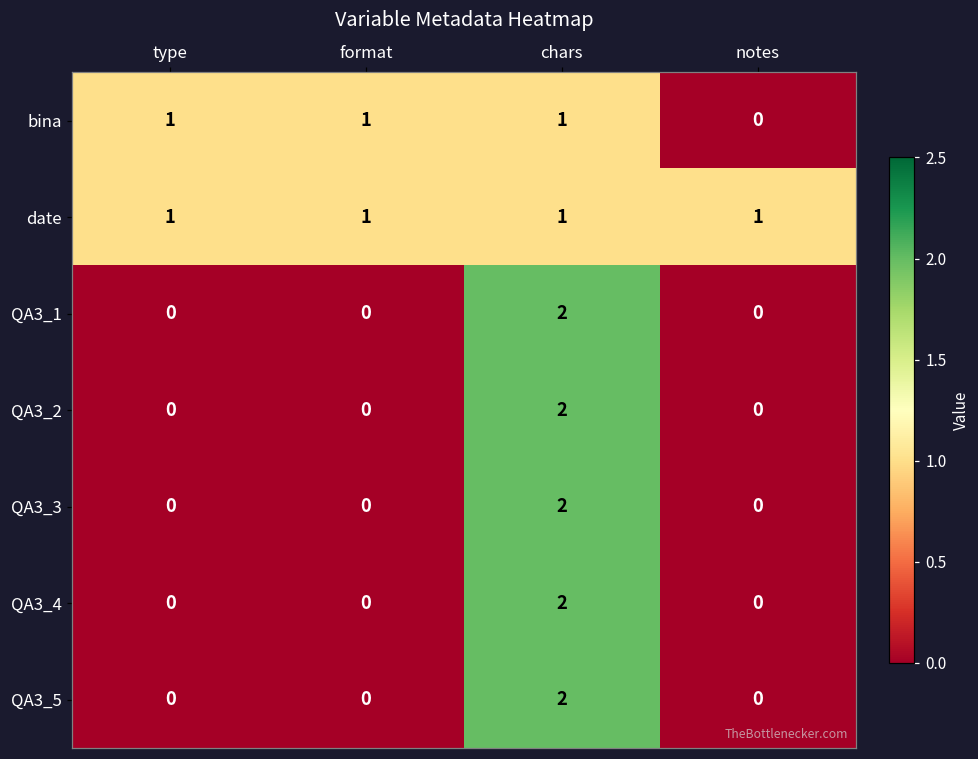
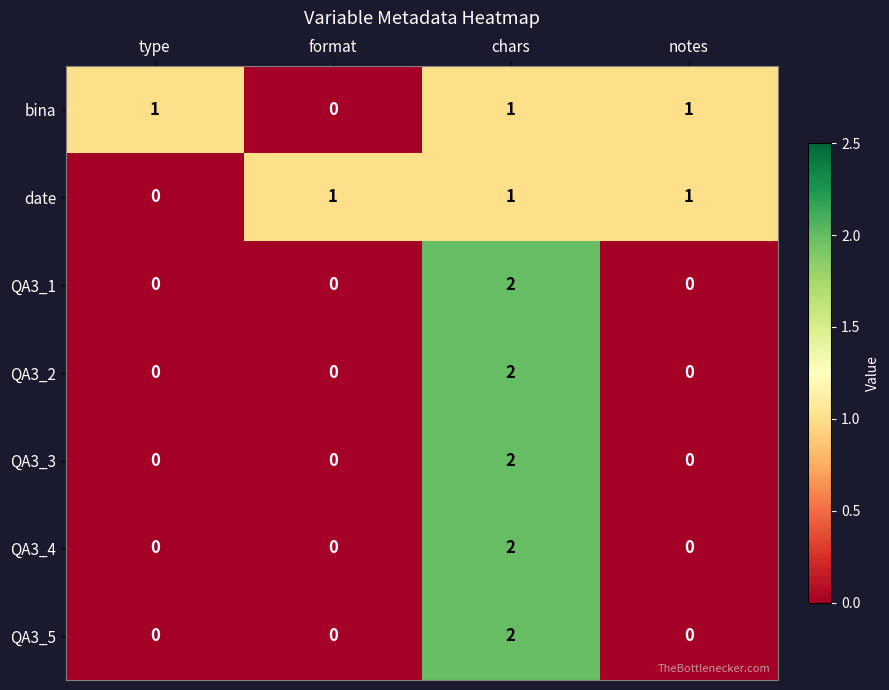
  {
    "bina": {
      "type": 1,
-     "format": 1,
+     "format": 0,
      "chars": 1,
-     "notes": 0
+     "notes": 1
    },
    "date": {
-     "type": 1,
+     "type": 0,
      "format": 1,
      "chars": 1,
      "notes": 1
    },
    "QA3_1": {
      "type": 0,
      "format": 0,
      "chars": 2,
      "notes": 0
    },
    "QA3_2": {
      "type": 0,
      "format": 0,
      "chars": 2,
      "notes": 0
    },
    "QA3_3": {
      "type": 0,
      "format": 0,
      "chars": 2,
      "notes": 0
    },
    "QA3_4": {
      "type": 0,
      "format": 0,
      "chars": 2,
      "notes": 0
    },
    "QA3_5": {
      "type": 0,
      "format": 0,
      "chars": 2
    }
  }
